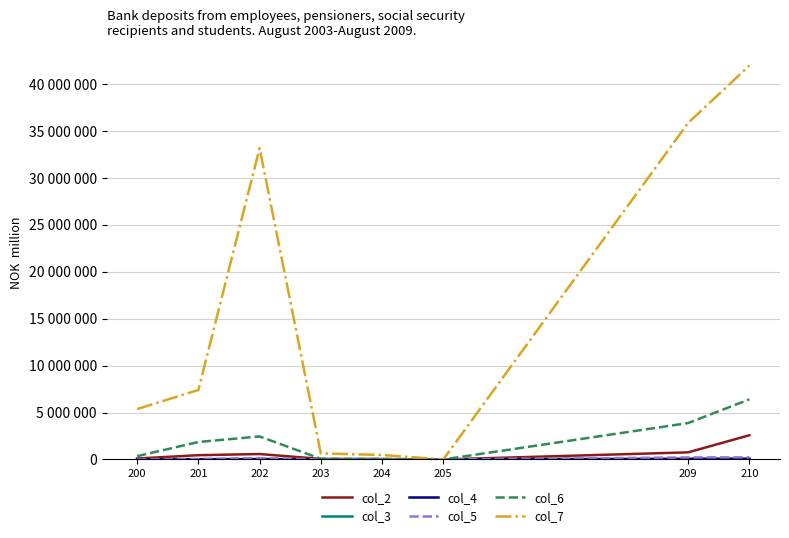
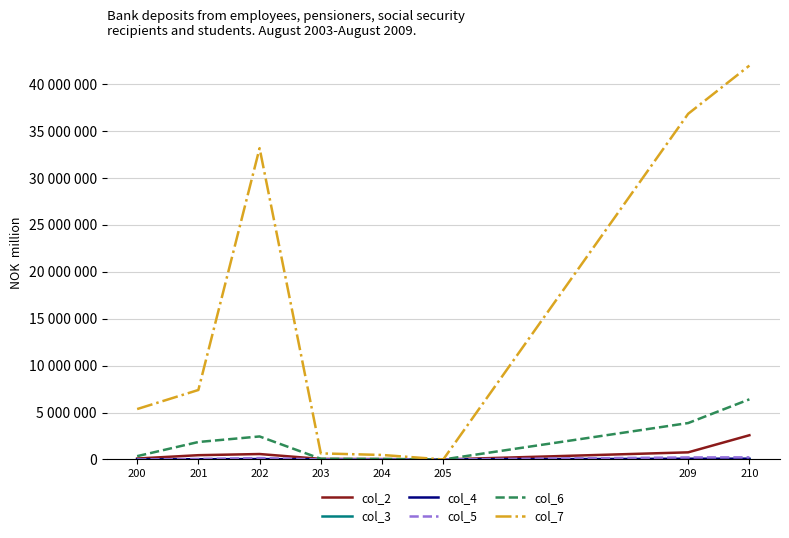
  {
    "col_2": {
      "201": 0,
      "202": 1000000,
      "209": 1000000,
      "210": 3000000
    },
    "col_6": {
      "201": 2000000,
      "202": 2000000,
      "209": 4000000,
      "210": 6000000
    },
    "col_7": {
      "200": 5000000,
      "201": 7000000,
      "202": 33000000,
      "203": 1000000,
      "204": 0,
-     "209": 36000000,
+     "209": 37000000,
      "210": 42000000
    }
  }
